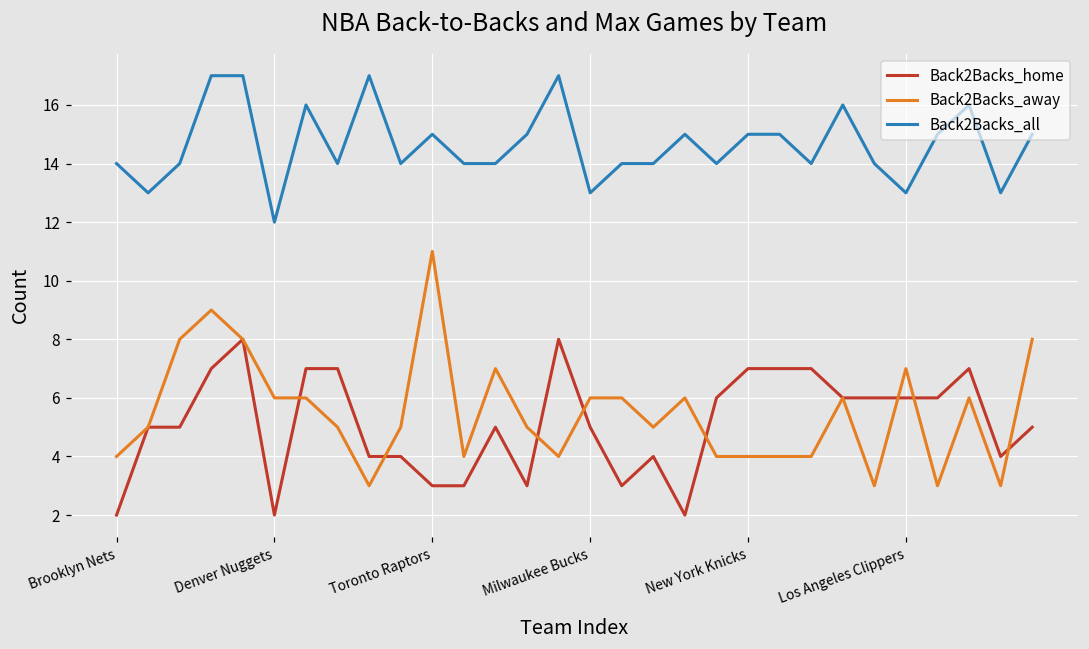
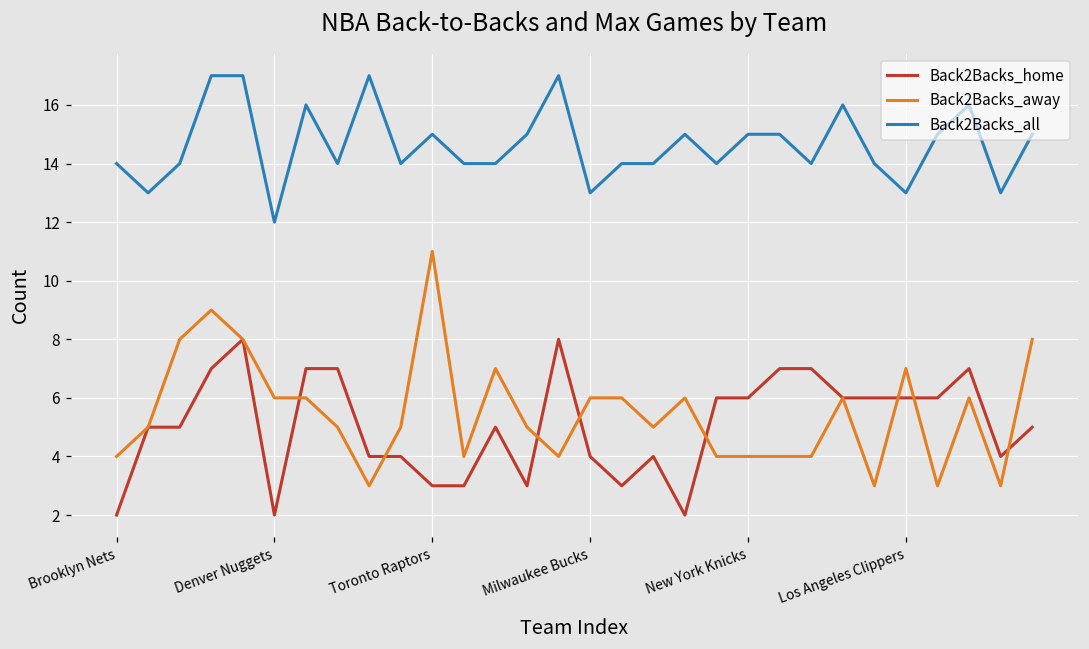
  {
    "Back2Backs_home": {
      "Brooklyn Nets": 2,
      "Denver Nuggets": 2,
      "Toronto Raptors": 3,
-     "Milwaukee Bucks": 5,
-     "New York Knicks": 7,
+     "Milwaukee Bucks": 4,
+     "New York Knicks": 6,
      "Los Angeles Clippers": 6
    },
    "Back2Backs_away": {
      "Brooklyn Nets": 4,
      "Denver Nuggets": 6,
      "Toronto Raptors": 11,
      "Milwaukee Bucks": 6,
      "New York Knicks": 4,
      "Los Angeles Clippers": 7
    },
    "Back2Backs_all": {
      "Brooklyn Nets": 14,
      "Denver Nuggets": 12,
      "Toronto Raptors": 15,
      "Milwaukee Bucks": 13,
      "New York Knicks": 15,
      "Los Angeles Clippers": 13
    }
  }
